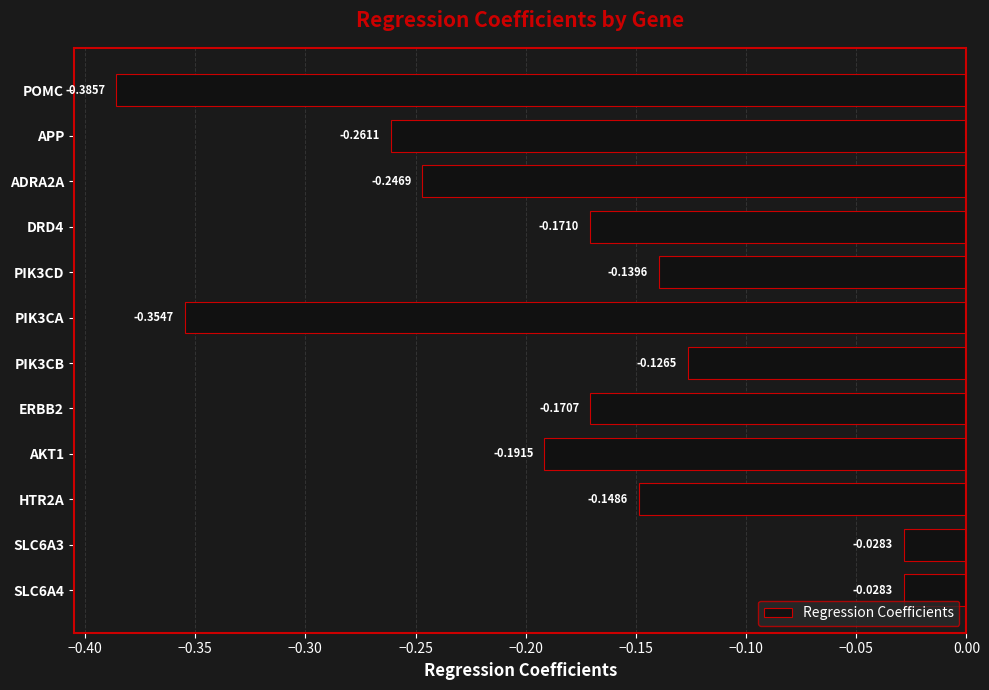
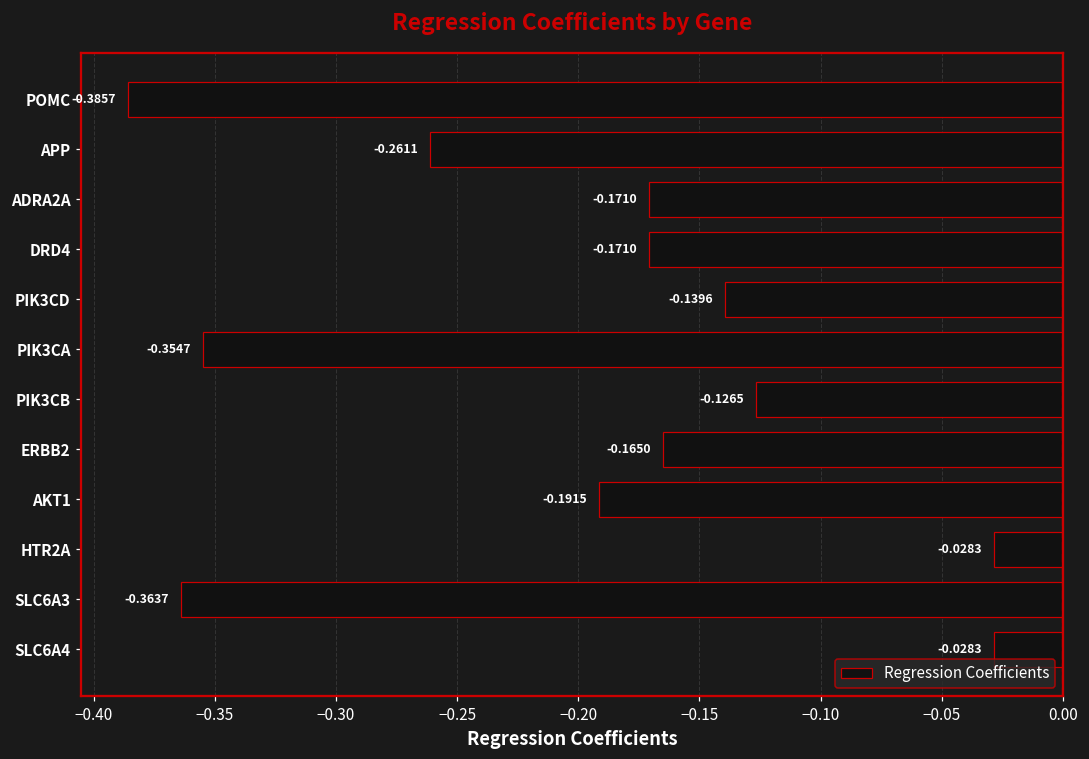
  {
    "POMC": -0.3857,
    "APP": -0.2611,
-   "ADRA2A": -0.2469,
+   "ADRA2A": -0.1710,
    "DRD4": -0.1710,
    "PIK3CD": -0.1396,
    "PIK3CA": -0.3547,
    "PIK3CB": -0.1265,
-   "ERBB2": -0.1707,
+   "ERBB2": -0.1650,
    "AKT1": -0.1915,
-   "HTR2A": -0.1486,
-   "SLC6A3": -0.0283,
+   "HTR2A": -0.0283,
+   "SLC6A3": -0.3637,
    "SLC6A4": -0.0283
  }
